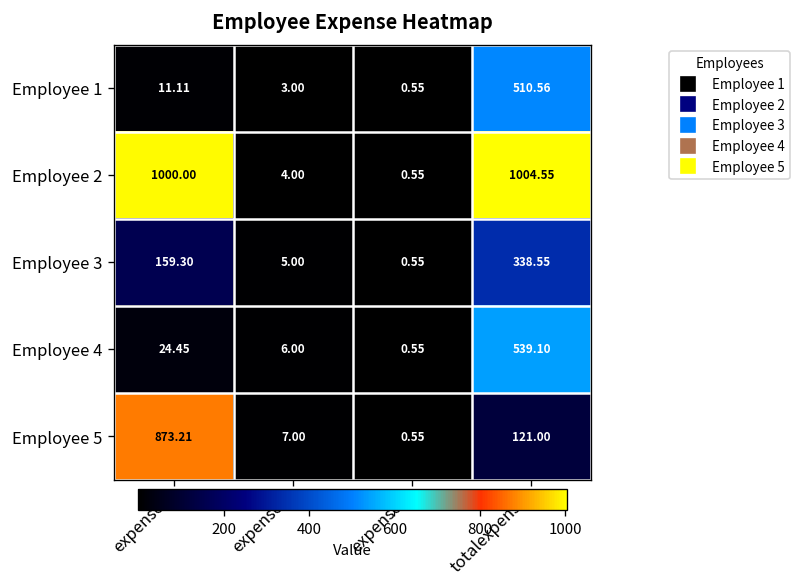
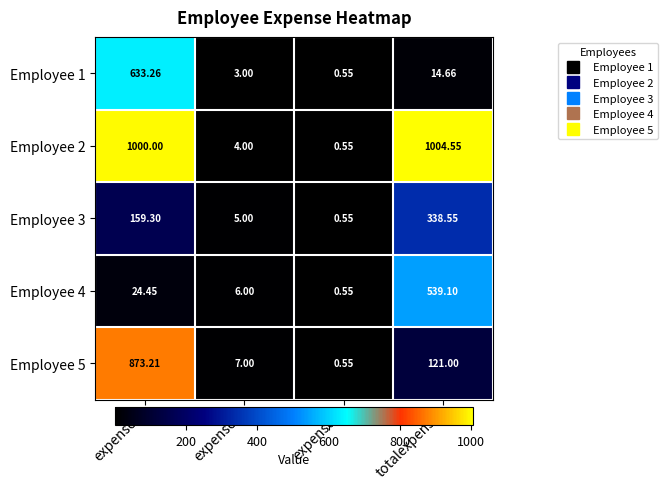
  {
    "Employee 1": {
-     "expense1": 11.11,
-     "totalexpense": 510.56
+     "expense1": 633.26,
+     "totalexpense": 14.66
    },
    "Employee 2": {
      "expense1": 1000.00,
      "totalexpense": 1004.55
    },
    "Employee 3": {
      "expense1": 159.30,
      "totalexpense": 338.55
    },
    "Employee 4": {
      "expense1": 24.45,
      "totalexpense": 539.10
    },
    "Employee 5": {
      "expense1": 873.21,
      "totalexpense": 121.00
    }
  }
